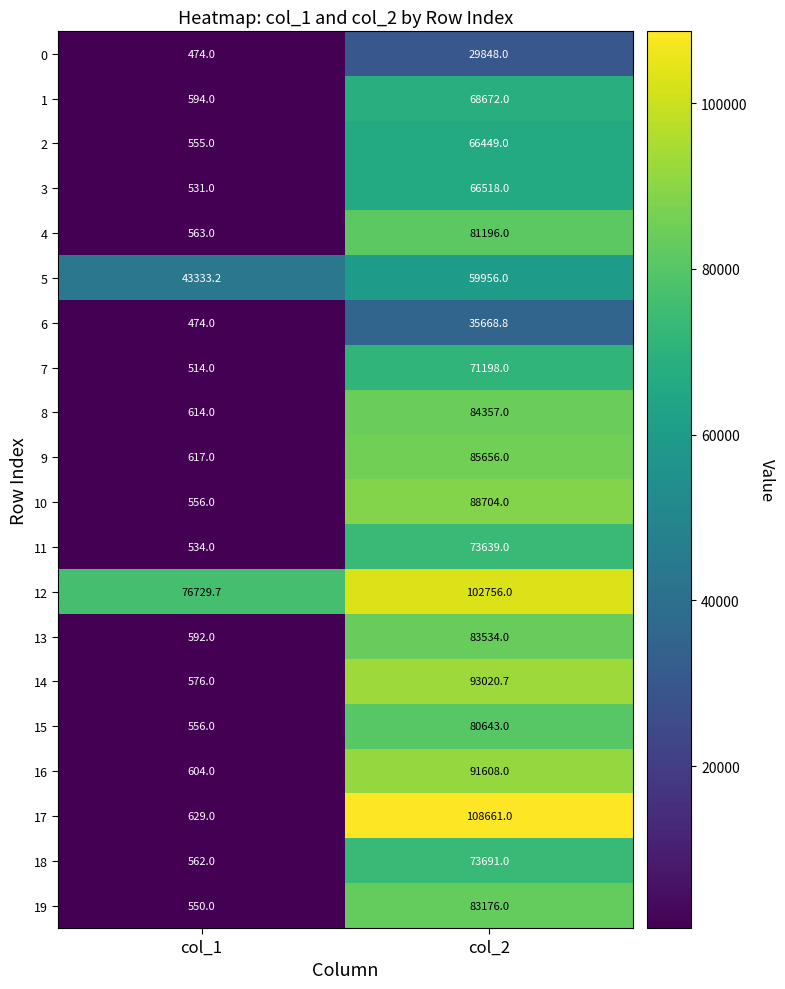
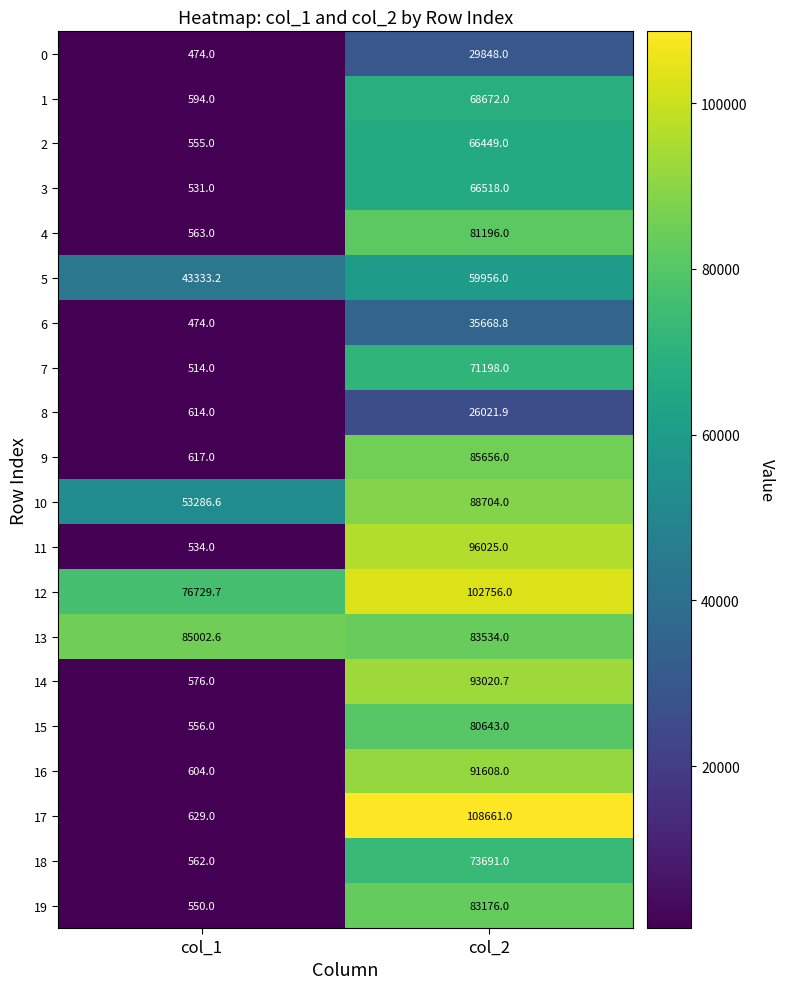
  {
    "0": {
      "col_1": 474.0,
      "col_2": 29848.0
    },
    "1": {
      "col_1": 594.0,
      "col_2": 68672.0
    },
    "2": {
      "col_1": 555.0,
      "col_2": 66449.0
    },
    "3": {
      "col_1": 531.0,
      "col_2": 66518.0
    },
    "4": {
      "col_1": 563.0,
      "col_2": 81196.0
    },
    "5": {
      "col_1": 43333.2,
      "col_2": 59956.0
    },
    "6": {
      "col_1": 474.0,
      "col_2": 35668.8
    },
    "7": {
      "col_1": 514.0,
      "col_2": 71198.0
    },
    "8": {
      "col_1": 614.0,
-     "col_2": 84357.0
+     "col_2": 26021.9
    },
    "9": {
      "col_1": 617.0,
      "col_2": 85656.0
    },
    "10": {
-     "col_1": 556.0,
+     "col_1": 53286.6,
      "col_2": 88704.0
    },
    "11": {
      "col_1": 534.0,
-     "col_2": 73639.0
+     "col_2": 96025.0
    },
    "12": {
      "col_1": 76729.7,
      "col_2": 102756.0
    },
    "13": {
-     "col_1": 592.0,
+     "col_1": 85002.6,
      "col_2": 83534.0
    },
    "14": {
      "col_1": 576.0,
      "col_2": 93020.7
    },
    "15": {
      "col_1": 556.0,
      "col_2": 80643.0
    },
    "16": {
      "col_1": 604.0,
      "col_2": 91608.0
    },
    "17": {
      "col_1": 629.0,
      "col_2": 108661.0
    },
    "18": {
      "col_1": 562.0,
      "col_2": 73691.0
    },
    "19": {
      "col_1": 550.0,
      "col_2": 83176.0
    }
  }
